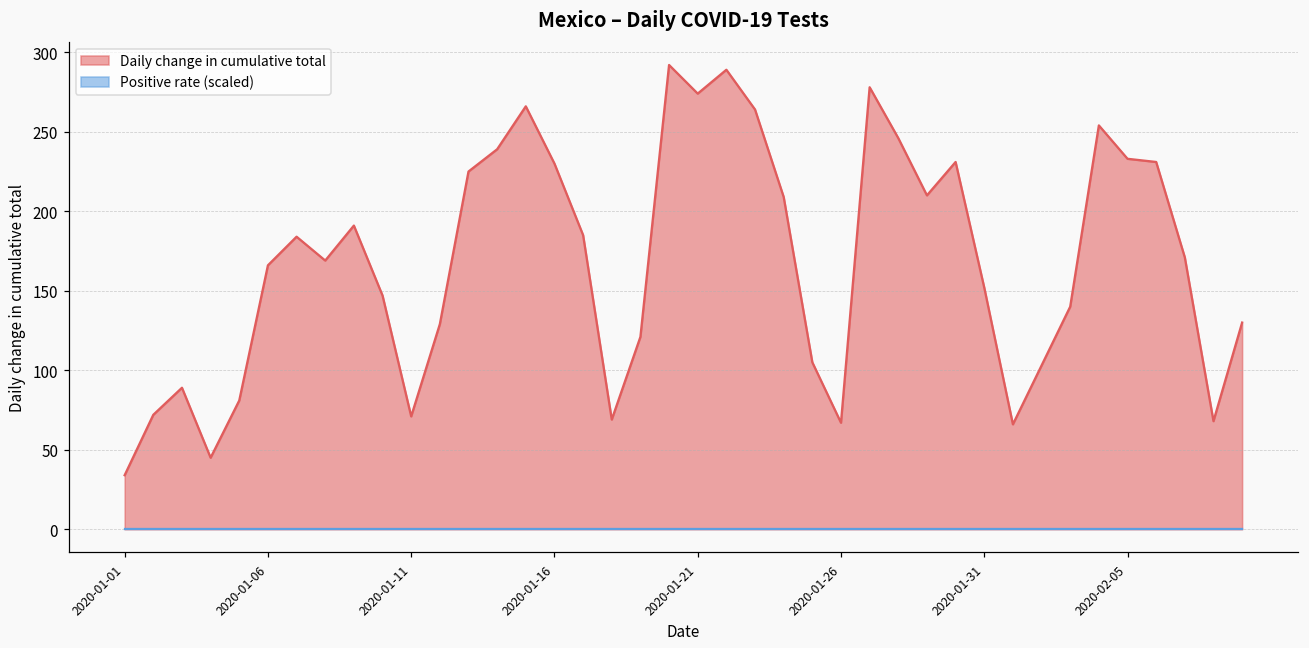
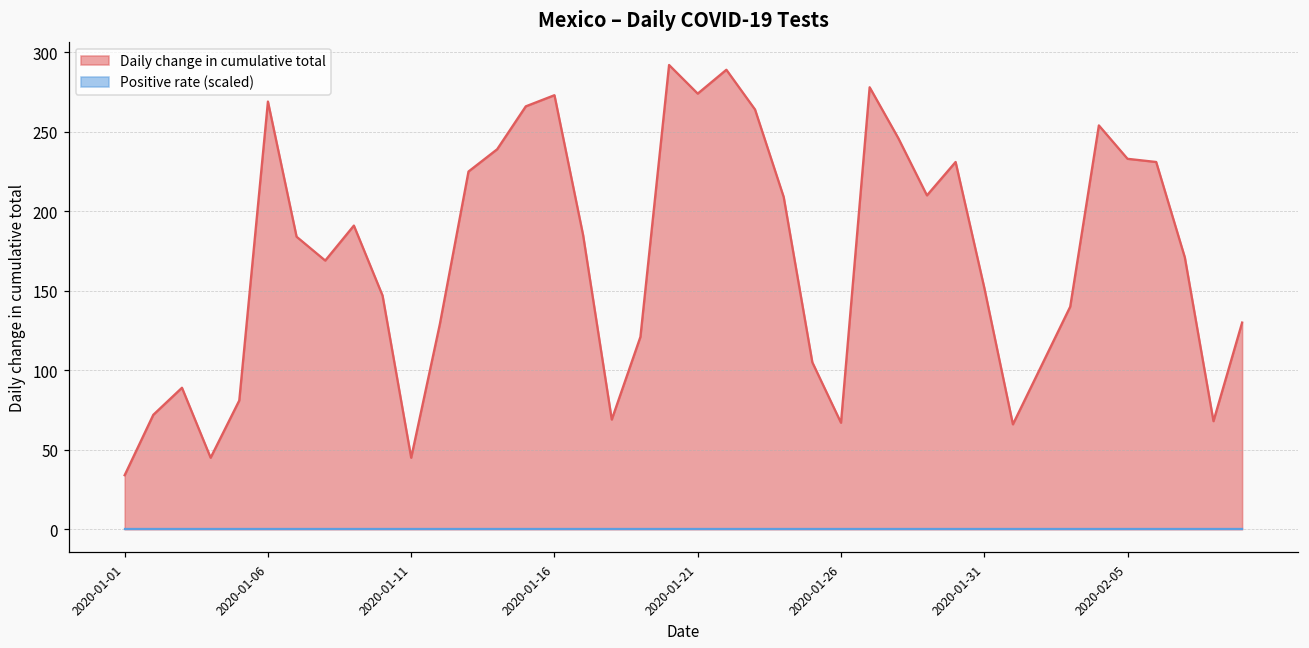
  {
    "Daily change in cumulative total": {
      "2020-01-01": 34,
-     "2020-01-06": 166,
-     "2020-01-11": 71,
-     "2020-01-16": 230,
+     "2020-01-06": 269,
+     "2020-01-11": 45,
+     "2020-01-16": 273,
      "2020-01-21": 274,
      "2020-01-26": 67,
      "2020-01-31": 152,
      "2020-02-05": 233
    },
    "Positive rate (scaled)": {
      "2020-01-01": 0,
      "2020-01-06": 0,
      "2020-01-11": 0,
      "2020-01-16": 0,
      "2020-01-21": 0,
      "2020-01-26": 0,
      "2020-01-31": 0,
      "2020-02-05": 0
    }
  }
